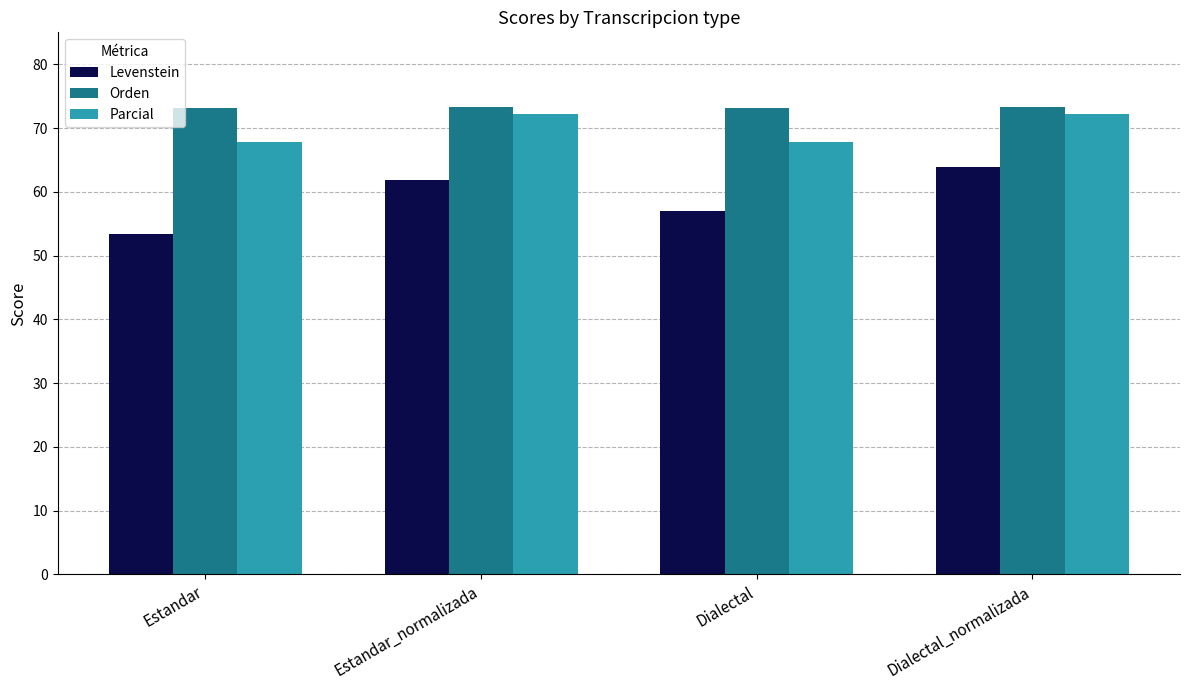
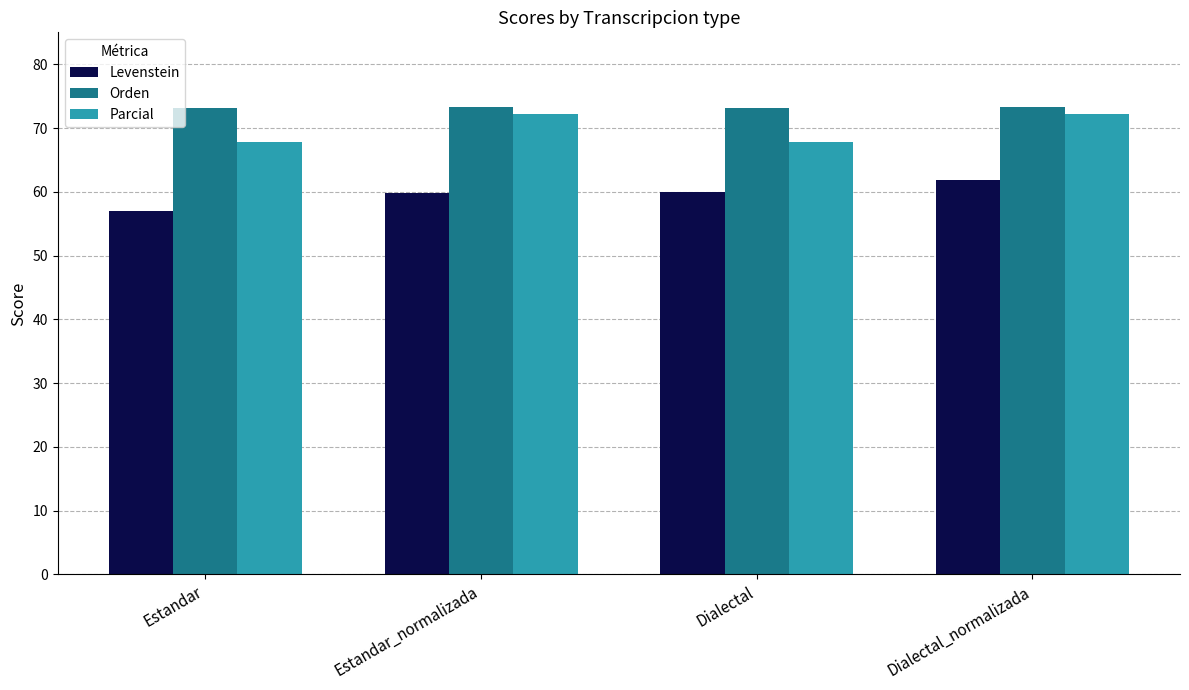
  {
    "Levenstein": {
-     "Estandar": 53,
-     "Estandar_normalizada": 62,
-     "Dialectal": 57,
-     "Dialectal_normalizada": 64
+     "Estandar": 57,
+     "Estandar_normalizada": 60,
+     "Dialectal": 60,
+     "Dialectal_normalizada": 62
    }
  }
